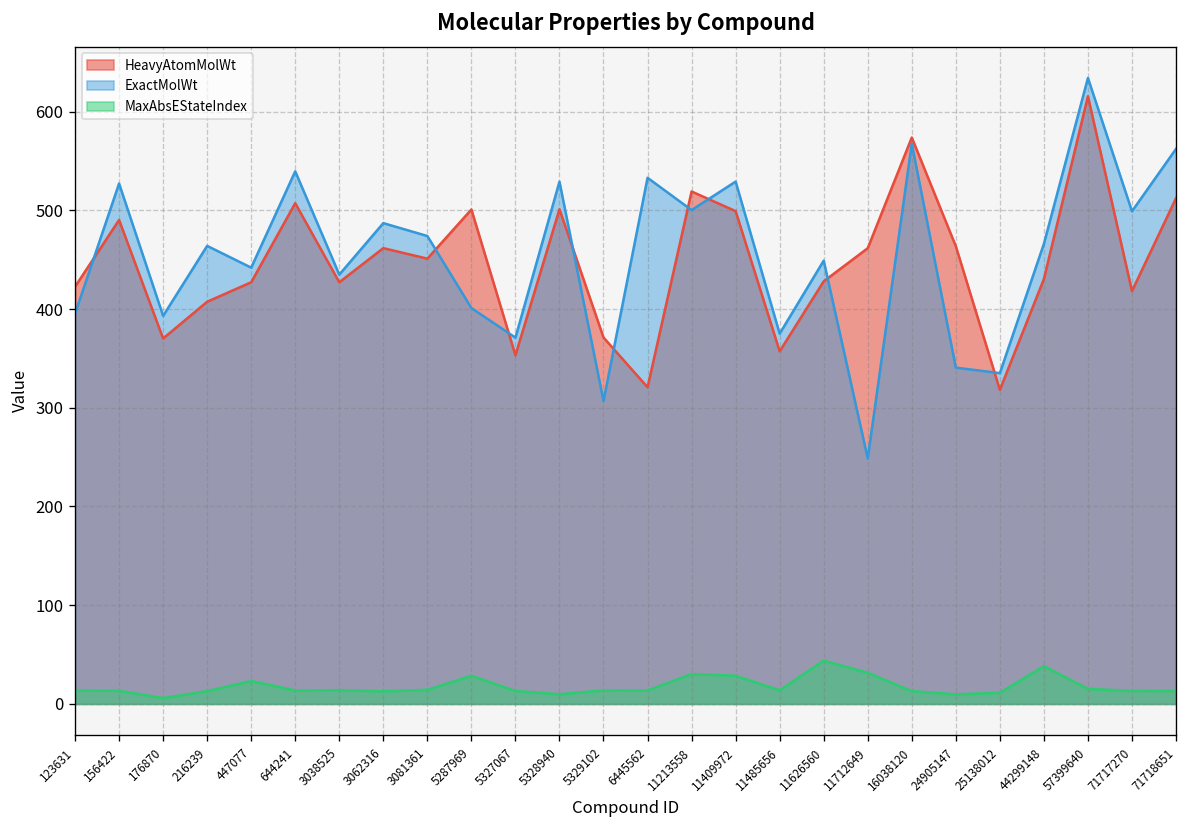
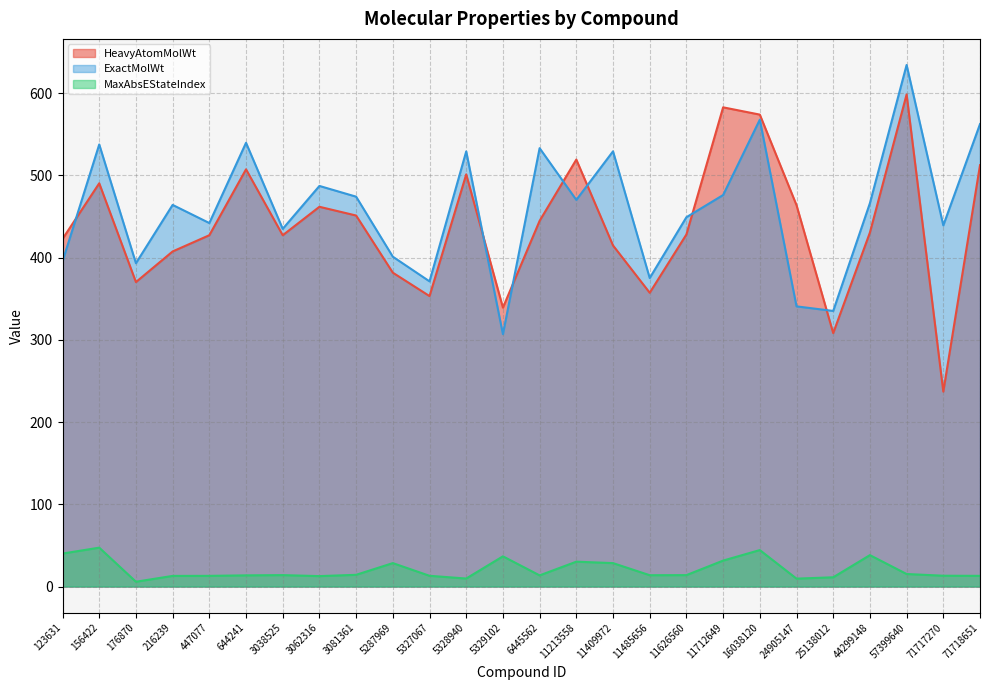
  {
    "HeavyAtomMolWt": {
      "123631": 420,
      "156422": 490,
      "176870": 370,
      "216239": 410,
      "447077": 430,
      "644241": 510,
      "3038525": 430,
      "3062316": 460,
      "3081361": 450,
-     "5287969": 500,
+     "5287969": 380,
      "5327067": 350,
      "5328940": 500,
-     "5329102": 370,
-     "6445562": 320,
+     "5329102": 340,
+     "6445562": 440,
      "11213558": 520,
-     "11409972": 500,
+     "11409972": 410,
      "11485656": 360,
      "11626560": 430,
-     "11712649": 460,
+     "11712649": 580,
      "16038120": 570,
      "24905147": 460,
-     "25138012": 320,
+     "25138012": 310,
      "44299148": 430,
-     "57399640": 620,
-     "71717270": 420,
+     "57399640": 600,
+     "71717270": 240,
      "71718651": 510
    },
    "ExactMolWt": {
      "123631": 400,
-     "156422": 530,
+     "156422": 540,
      "176870": 390,
      "216239": 460,
      "447077": 440,
      "644241": 540,
      "3038525": 430,
      "3062316": 490,
      "3081361": 470,
      "5287969": 400,
      "5327067": 370,
      "5328940": 530,
      "5329102": 310,
      "6445562": 530,
-     "11213558": 500,
+     "11213558": 470,
      "11409972": 530,
      "11485656": 380,
      "11626560": 450,
-     "11712649": 250,
+     "11712649": 480,
      "16038120": 570,
      "24905147": 340,
      "25138012": 340,
      "44299148": 470,
      "57399640": 630,
-     "71717270": 500,
+     "71717270": 440,
      "71718651": 560
    },
    "MaxAbsEStateIndex": {
-     "123631": 10,
-     "156422": 10,
+     "123631": 40,
+     "156422": 50,
      "176870": 10,
      "216239": 10,
-     "447077": 20,
+     "447077": 10,
      "644241": 10,
      "3038525": 10,
      "3062316": 10,
      "3081361": 10,
      "5287969": 30,
      "5327067": 10,
      "5328940": 10,
-     "5329102": 10,
+     "5329102": 40,
      "6445562": 10,
      "11213558": 30,
      "11409972": 30,
      "11485656": 10,
-     "11626560": 40,
+     "11626560": 10,
      "11712649": 30,
-     "16038120": 10,
+     "16038120": 40,
      "24905147": 10,
      "25138012": 10,
      "44299148": 40,
      "57399640": 20,
      "71717270": 10,
      "71718651": 10
    }
  }
